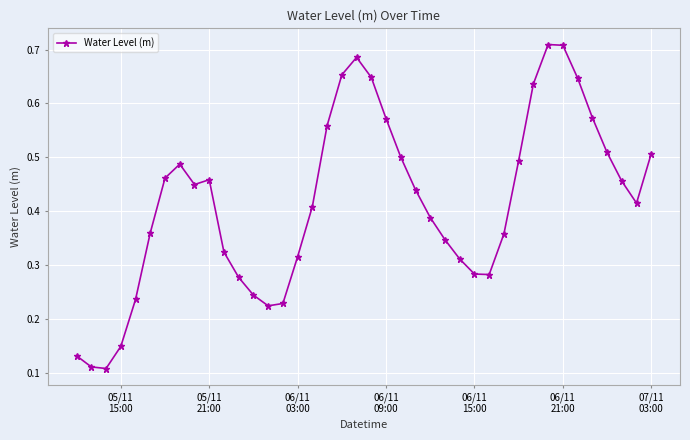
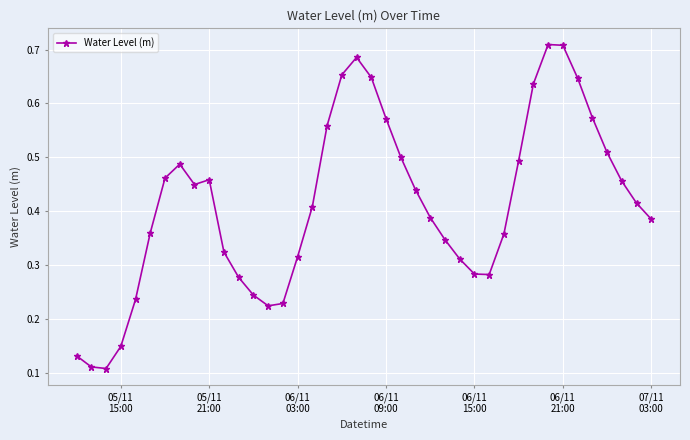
  {
    "05/11 15:00": 0.15,
    "05/11 21:00": 0.46,
    "06/11 03:00": 0.32,
    "06/11 09:00": 0.57,
    "06/11 15:00": 0.28,
    "06/11 21:00": 0.71,
-   "07/11 03:00": 0.51
+   "07/11 03:00": 0.38
  }
